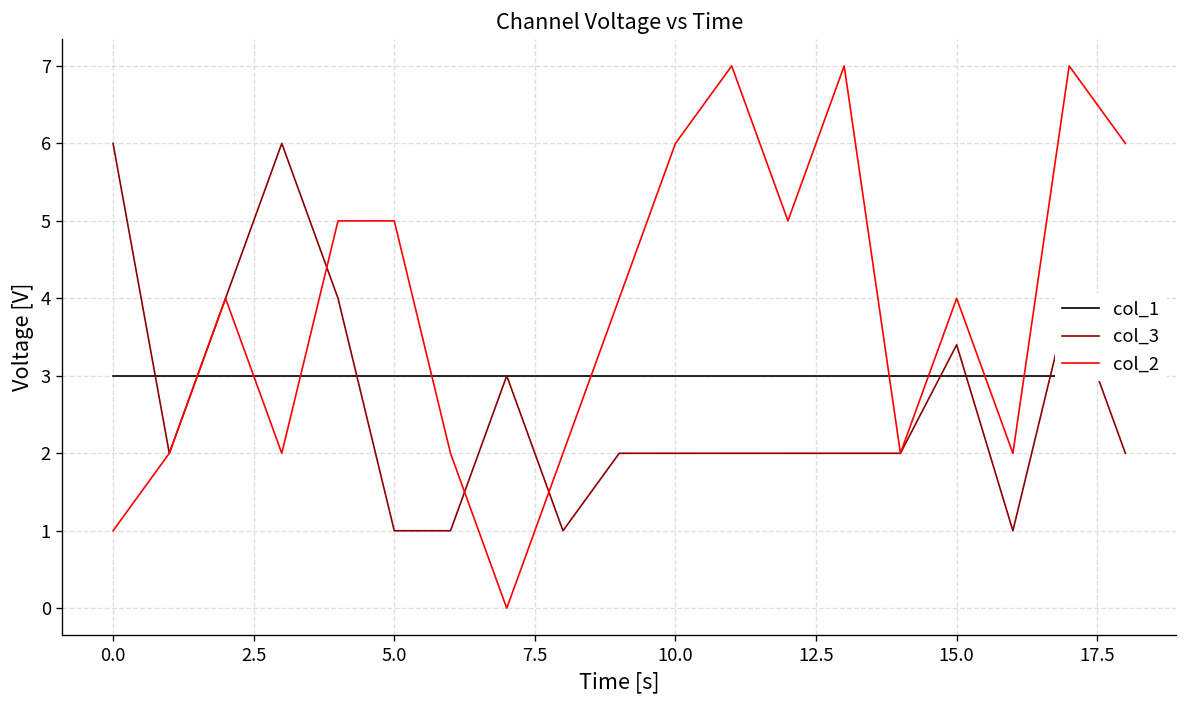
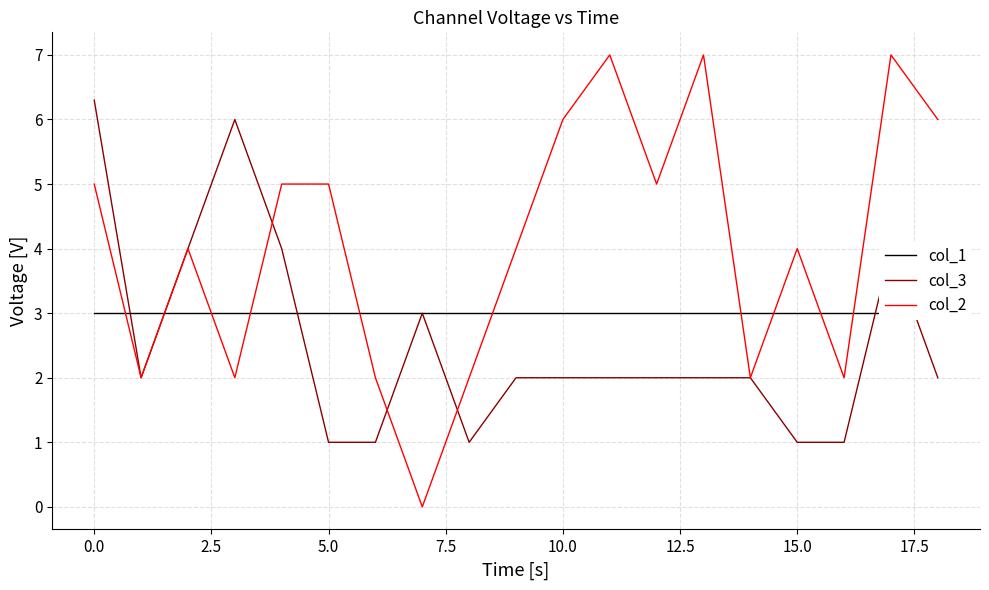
  {
    "col_1": {
      "0.0": 3.0,
      "5.0": 3.0,
      "10.0": 3.0,
      "15.0": 3.0
    },
    "col_3": {
-     "0.0": 6.0,
+     "0.0": 6.3,
      "5.0": 1.0,
      "10.0": 2.0,
-     "15.0": 3.4
+     "15.0": 1.0
    },
    "col_2": {
-     "0.0": 1,
+     "0.0": 5,
      "5.0": 5,
      "10.0": 6,
      "15.0": 4
    }
  }
